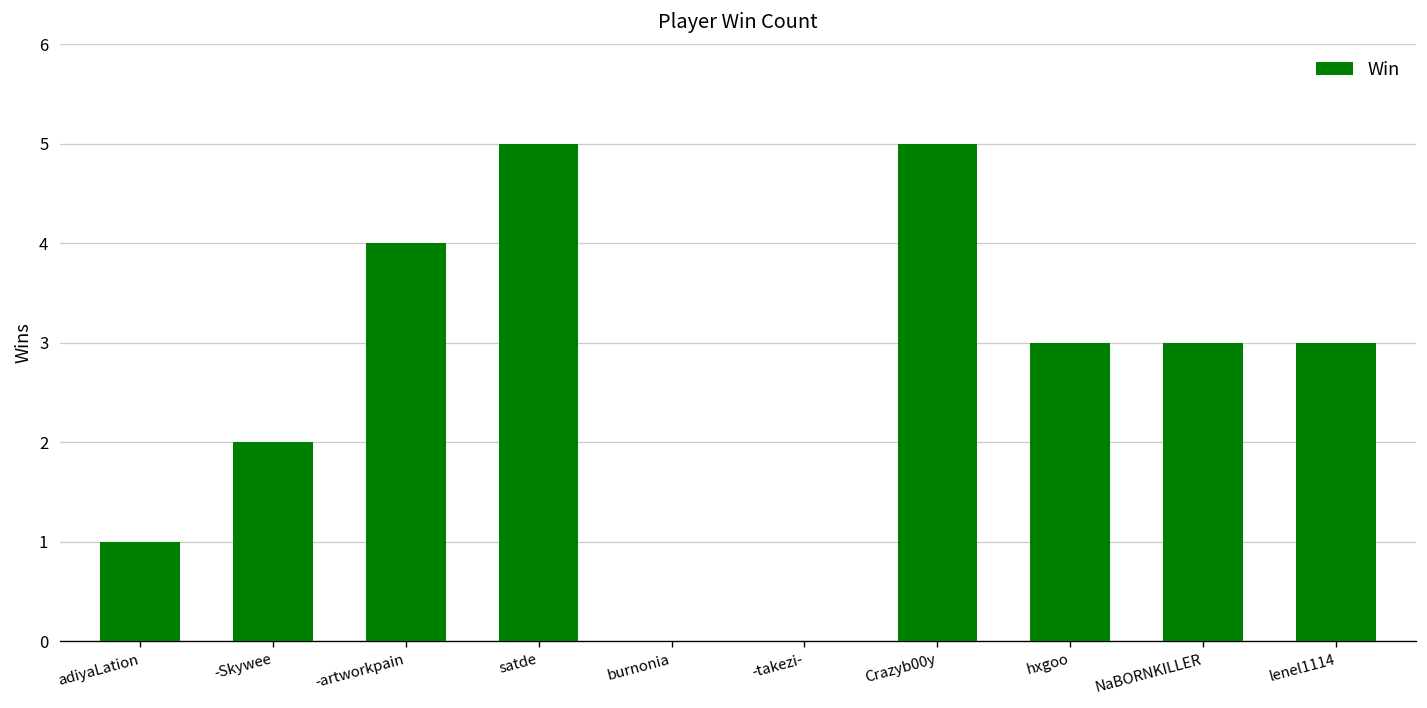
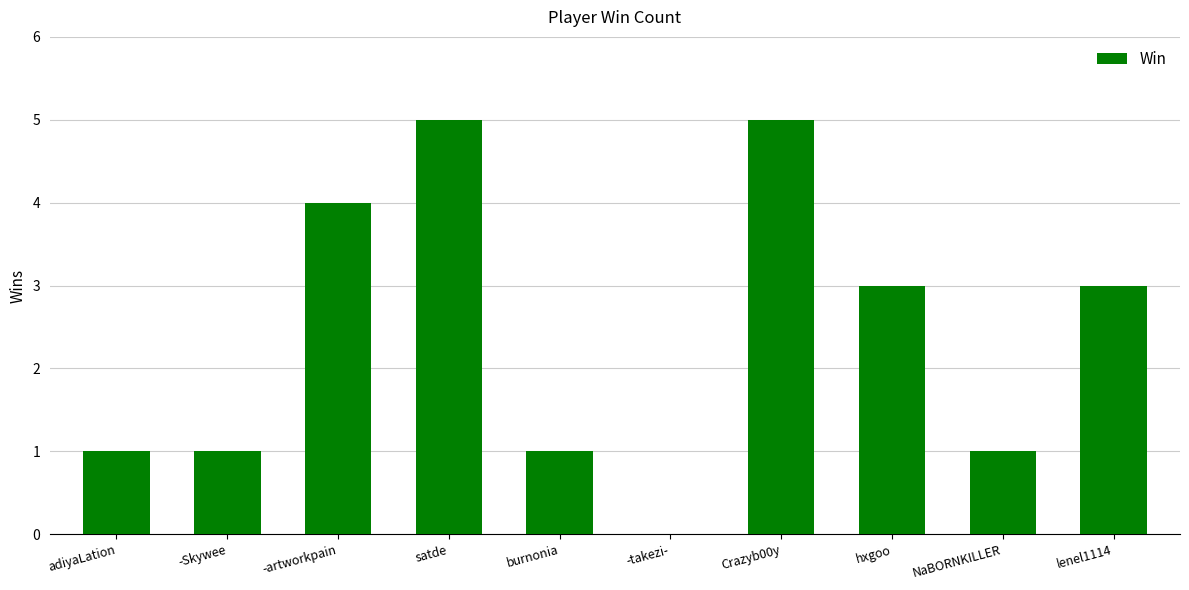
  {
    "adiyaLation": 1,
-   "-Skywee": 2,
+   "-Skywee": 1,
    "-artworkpain": 4,
    "satde": 5,
-   "burnonia": 0,
+   "burnonia": 1,
    "-takezi-": 0,
    "Crazyb00y": 5,
    "hxgoo": 3,
-   "NaBORNKILLER": 3,
+   "NaBORNKILLER": 1,
    "lenel1114": 3
  }
